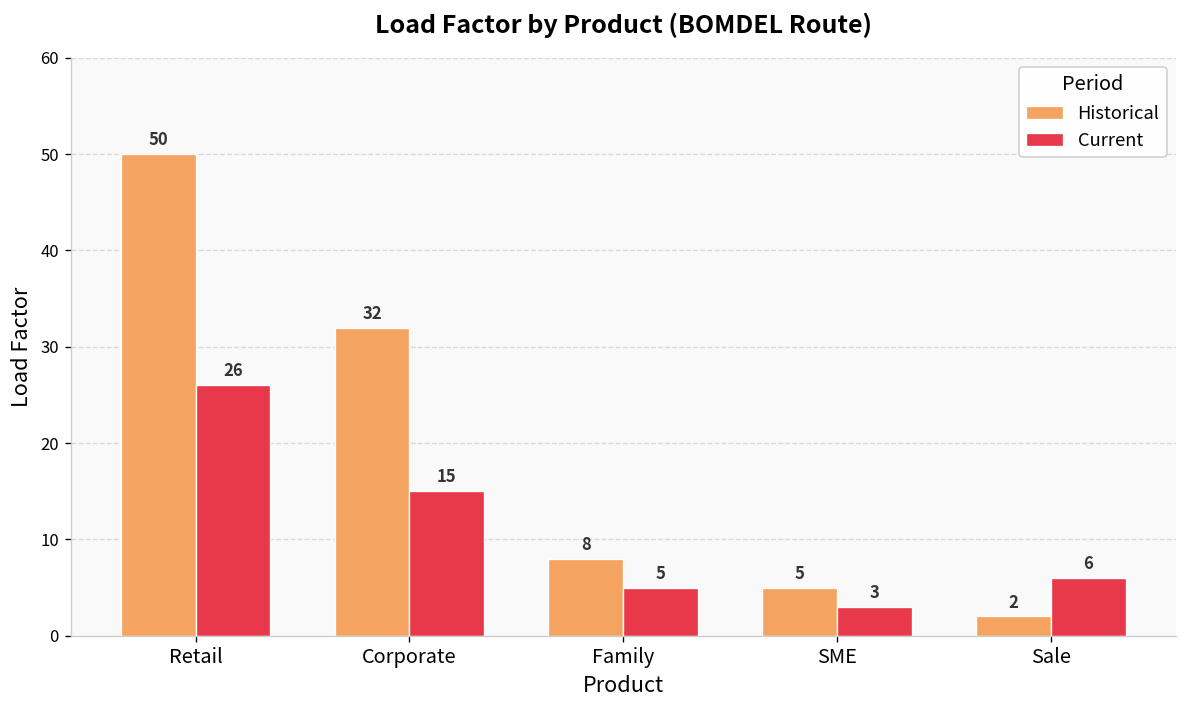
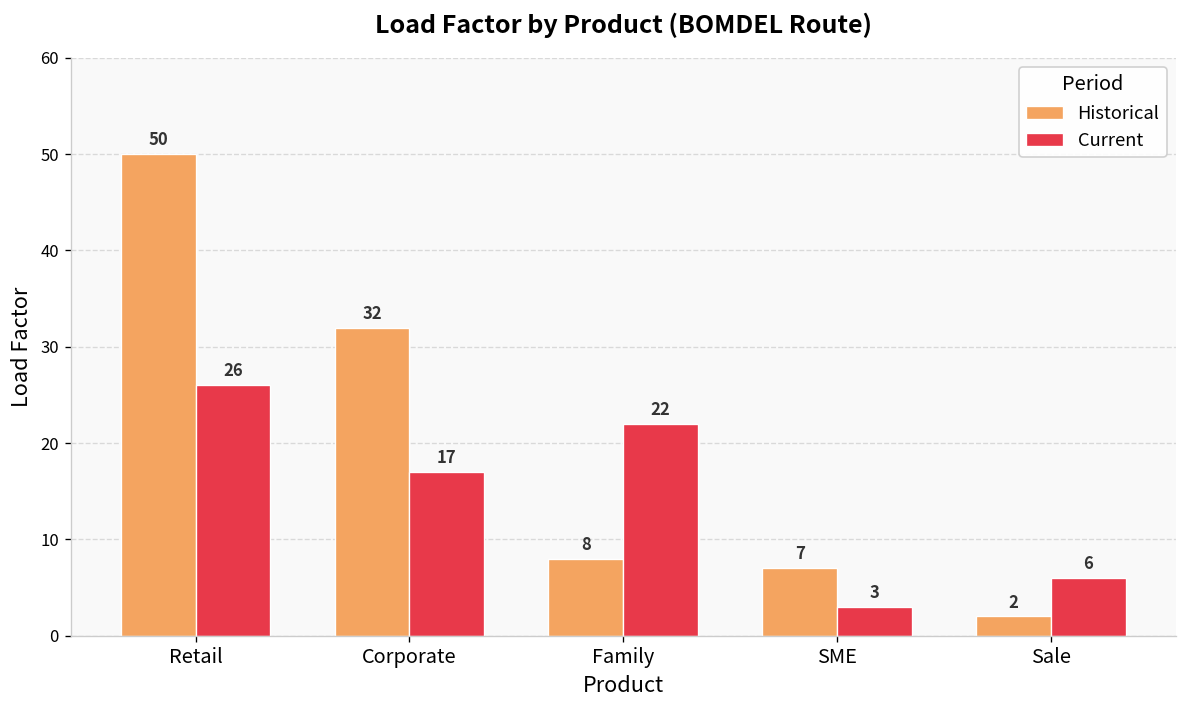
  {
    "Historical": {
      "Retail": 50,
      "Corporate": 32,
      "Family": 8,
-     "SME": 5,
+     "SME": 7,
      "Sale": 2
    },
    "Current": {
      "Retail": 26,
-     "Corporate": 15,
-     "Family": 5,
+     "Corporate": 17,
+     "Family": 22,
      "SME": 3,
      "Sale": 6
    }
  }
